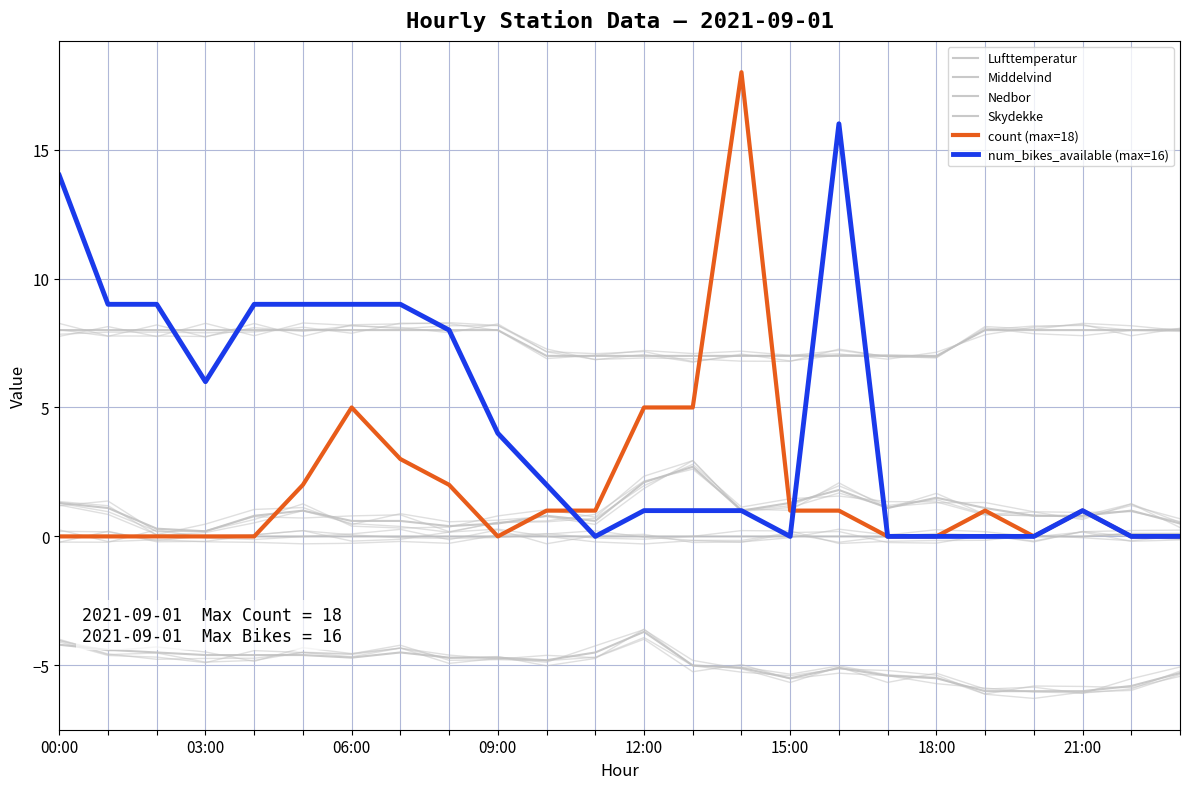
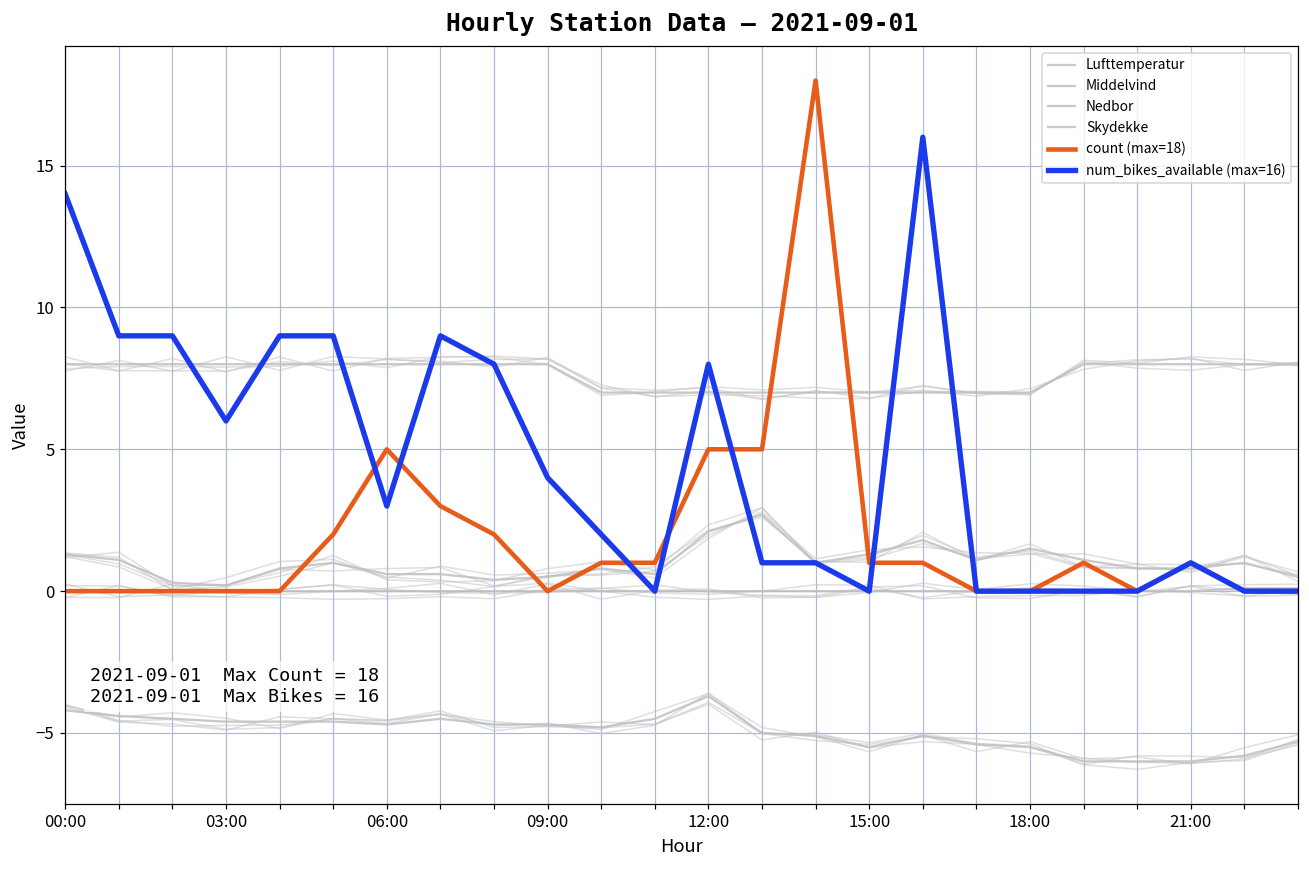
  {
    "count (max=18)": {
      "06:00": 5,
      "12:00": 5
    },
    "num_bikes_available (max=16)": {
      "00:00": 14,
      "03:00": 6,
-     "06:00": 9,
+     "06:00": 3,
      "09:00": 4,
-     "12:00": 1
+     "12:00": 8
    }
  }
